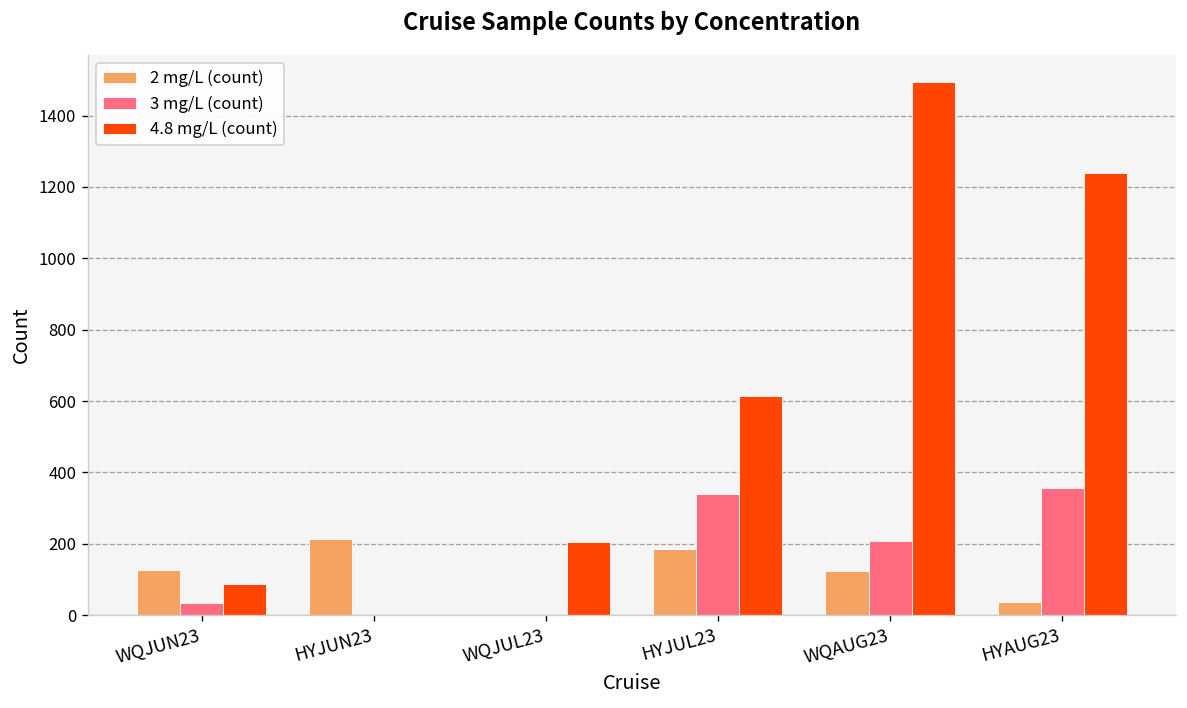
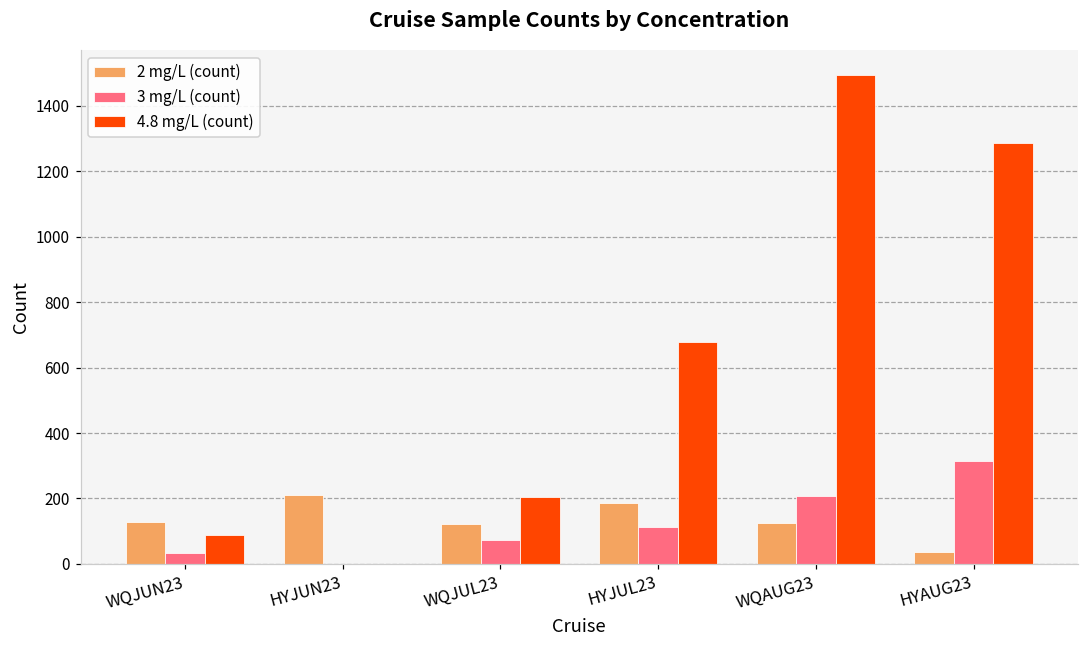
  {
    "2 mg/L (count)": {
      "WQJUN23": 130,
      "HYJUN23": 210,
-     "WQJUL23": 0,
+     "WQJUL23": 120,
      "HYJUL23": 190,
      "WQAUG23": 120,
      "HYAUG23": 40
    },
    "3 mg/L (count)": {
      "WQJUN23": 30,
      "HYJUN23": 0,
-     "WQJUL23": 0,
-     "HYJUL23": 340,
+     "WQJUL23": 70,
+     "HYJUL23": 110,
      "WQAUG23": 210,
-     "HYAUG23": 360
+     "HYAUG23": 320
    },
    "4.8 mg/L (count)": {
      "WQJUN23": 90,
      "HYJUN23": 0,
      "WQJUL23": 210,
-     "HYJUL23": 620,
+     "HYJUL23": 680,
      "WQAUG23": 1500,
-     "HYAUG23": 1240
+     "HYAUG23": 1290
    }
  }
